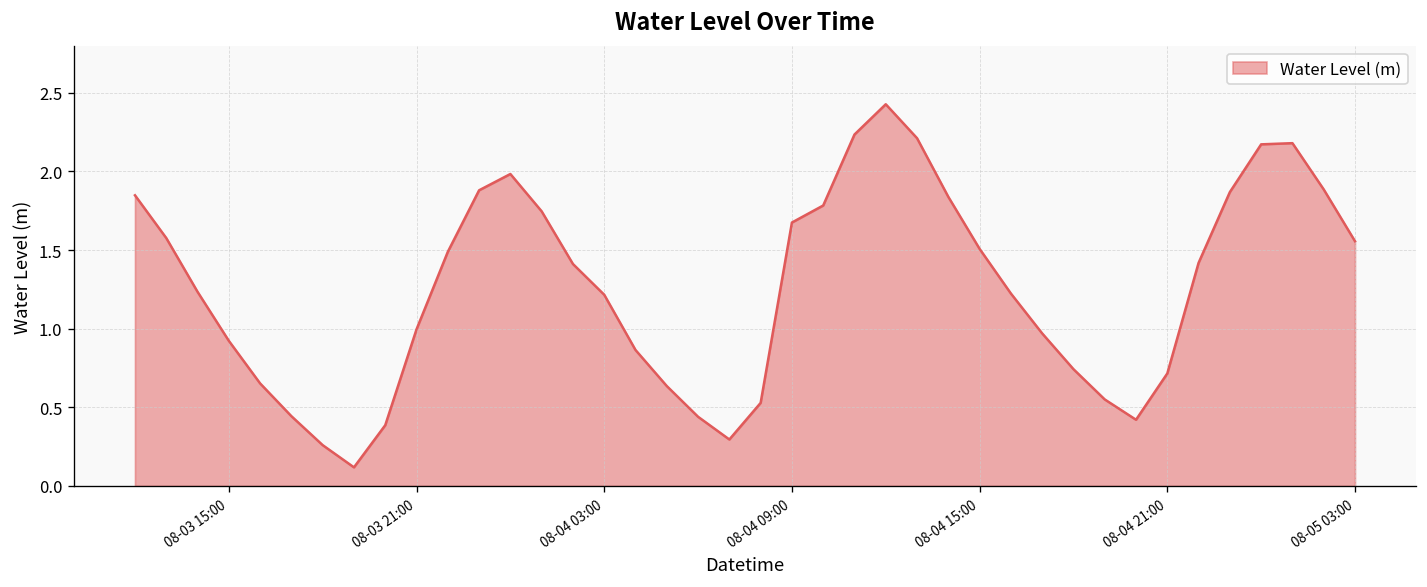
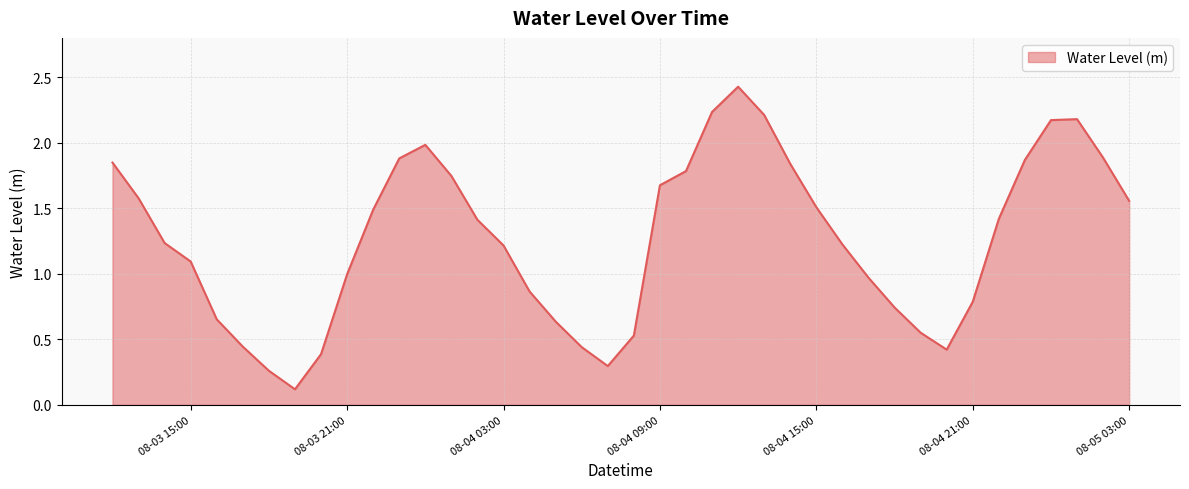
  {
-   "08-03 15:00": 0.92,
+   "08-03 15:00": 1.09,
    "08-03 21:00": 1.00,
    "08-04 03:00": 1.22,
    "08-04 09:00": 1.68,
    "08-04 15:00": 1.51,
-   "08-04 21:00": 0.72,
+   "08-04 21:00": 0.79,
    "08-05 03:00": 1.56
  }
